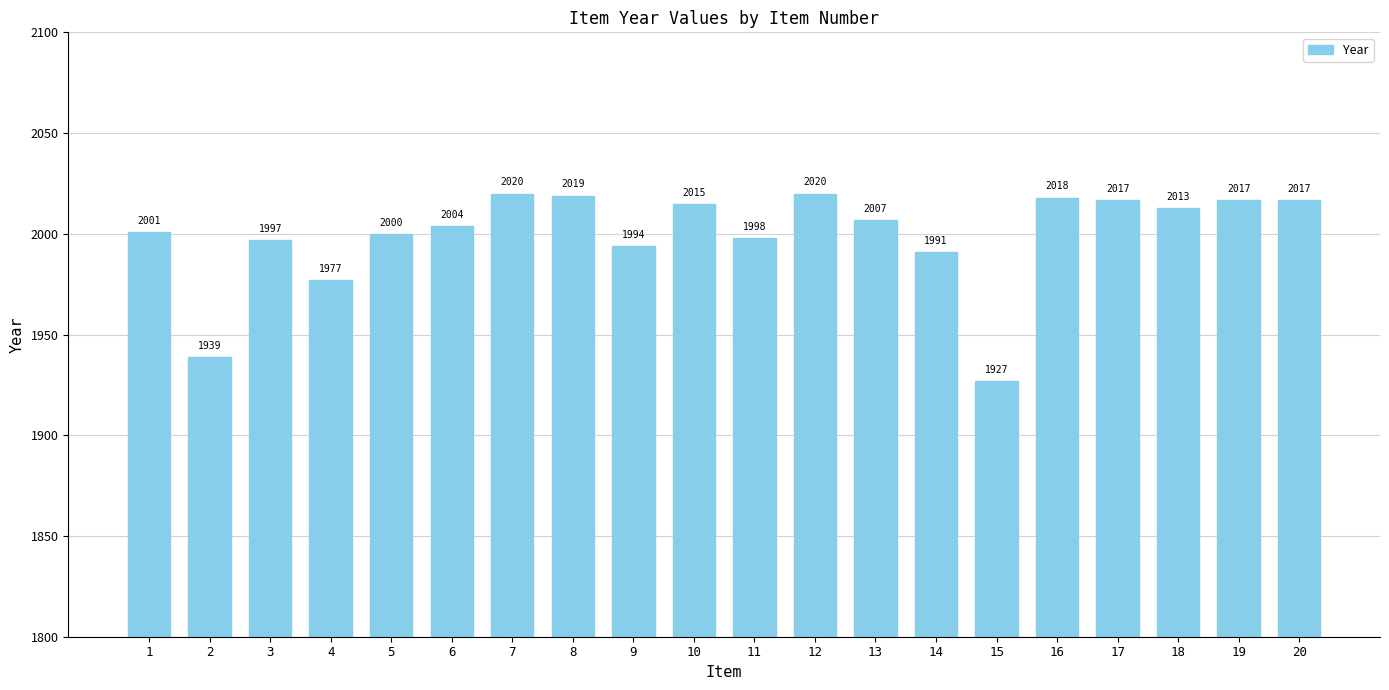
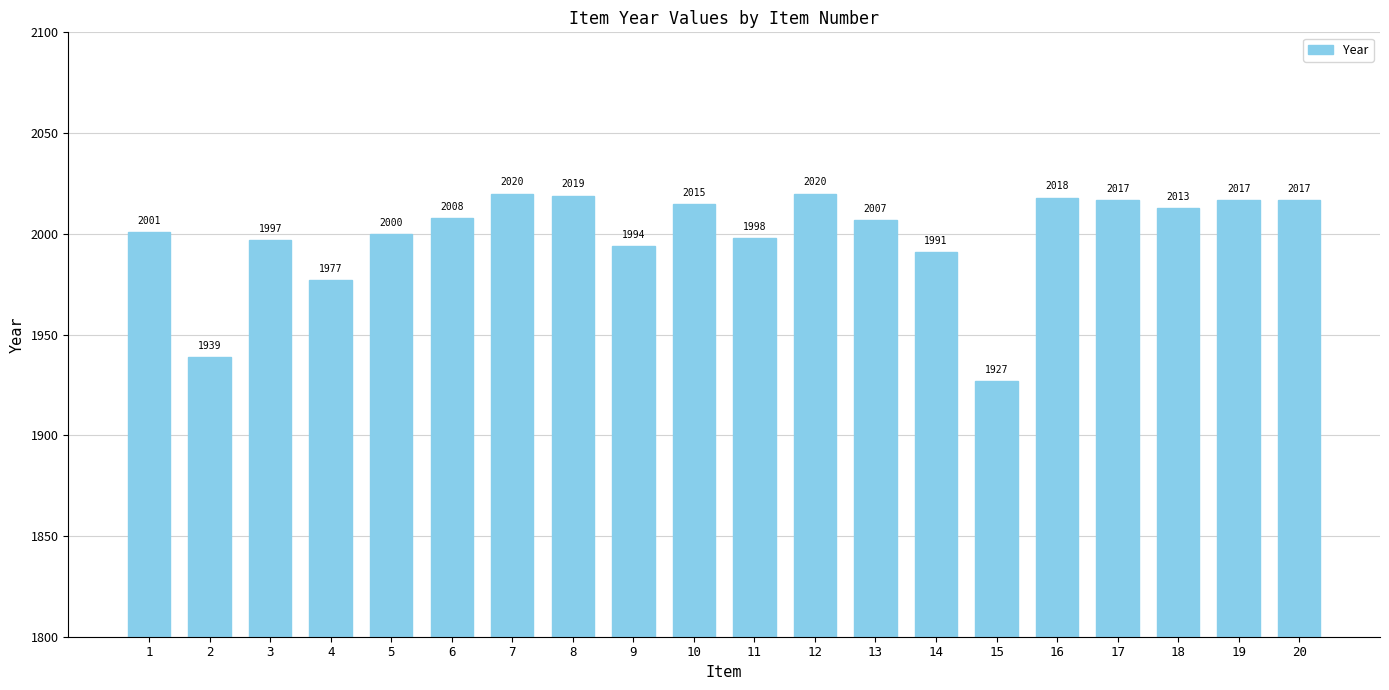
  {
    "1": 2001,
    "2": 1939,
    "3": 1997,
    "4": 1977,
    "5": 2000,
-   "6": 2004,
+   "6": 2008,
    "7": 2020,
    "8": 2019,
    "9": 1994,
    "10": 2015,
    "11": 1998,
    "12": 2020,
    "13": 2007,
    "14": 1991,
    "15": 1927,
    "16": 2018,
    "17": 2017,
    "18": 2013,
    "19": 2017,
    "20": 2017
  }
